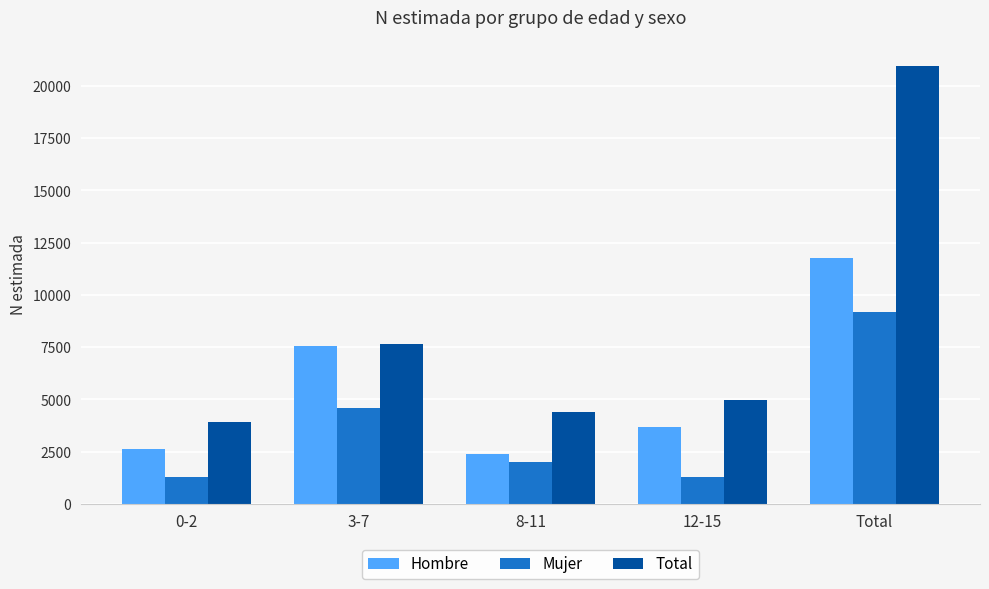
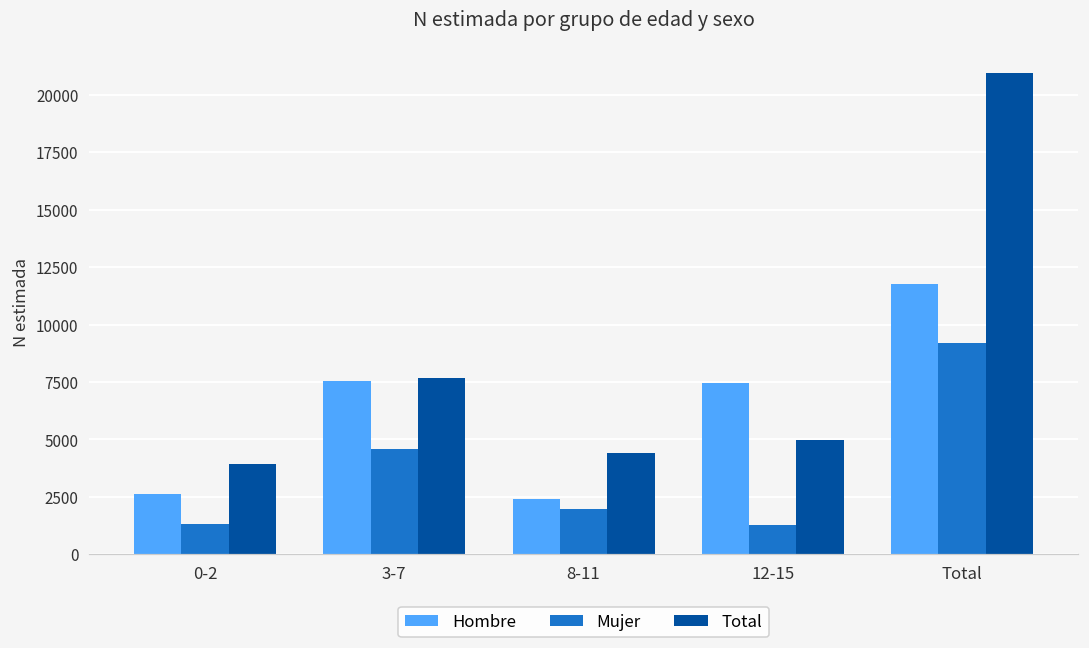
  {
    "Hombre": {
      "0-2": 2600,
      "3-7": 7600,
      "8-11": 2400,
-     "12-15": 3700,
+     "12-15": 7400,
      "Total": 11800
    },
    "Mujer": {
      "0-2": 1300,
      "3-7": 4600,
      "8-11": 2000,
      "12-15": 1300,
      "Total": 9200
    },
    "Total": {
      "0-2": 3900,
      "3-7": 7700,
      "8-11": 4400,
      "12-15": 5000,
      "Total": 21000
    }
  }
